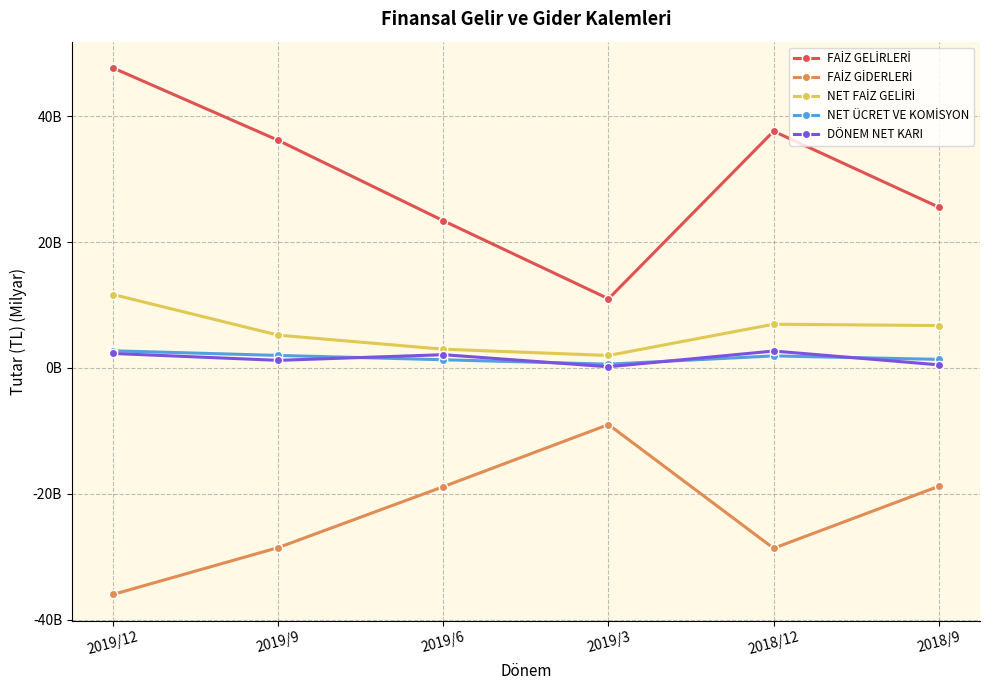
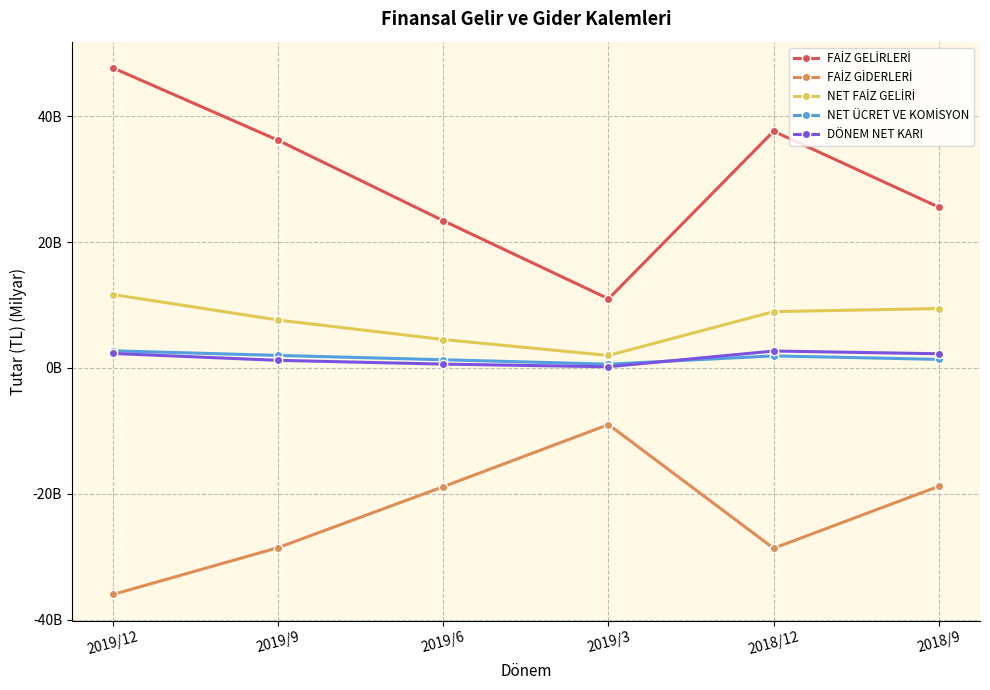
  {
    "NET FAİZ GELİRİ": {
      "2019/12": 12000000000,
-     "2019/9": 5000000000,
-     "2019/6": 3000000000,
+     "2019/9": 8000000000,
+     "2019/6": 5000000000,
      "2019/3": 2000000000,
-     "2018/12": 7000000000,
-     "2018/9": 7000000000
+     "2018/12": 9000000000,
+     "2018/9": 9000000000
    },
    "NET ÜCRET VE KOMİSYON": {
      "2019/12": 3000000000,
      "2019/9": 2000000000,
      "2019/6": 1000000000,
      "2019/3": 1000000000,
      "2018/12": 2000000000,
      "2018/9": 1000000000
    },
    "DÖNEM NET KARI": {
      "2019/12": 2000000000,
      "2019/9": 1000000000,
-     "2019/6": 2000000000,
+     "2019/6": 1000000000,
      "2019/3": 0,
      "2018/12": 3000000000,
-     "2018/9": 0
+     "2018/9": 2000000000
    }
  }
